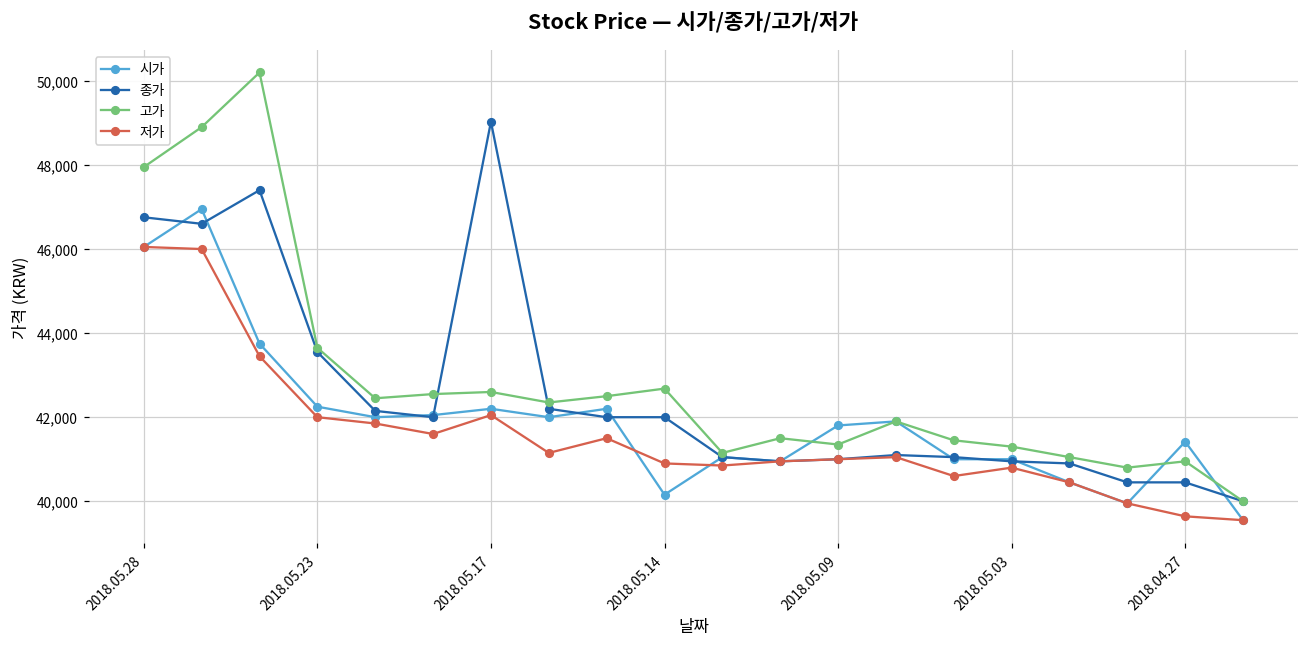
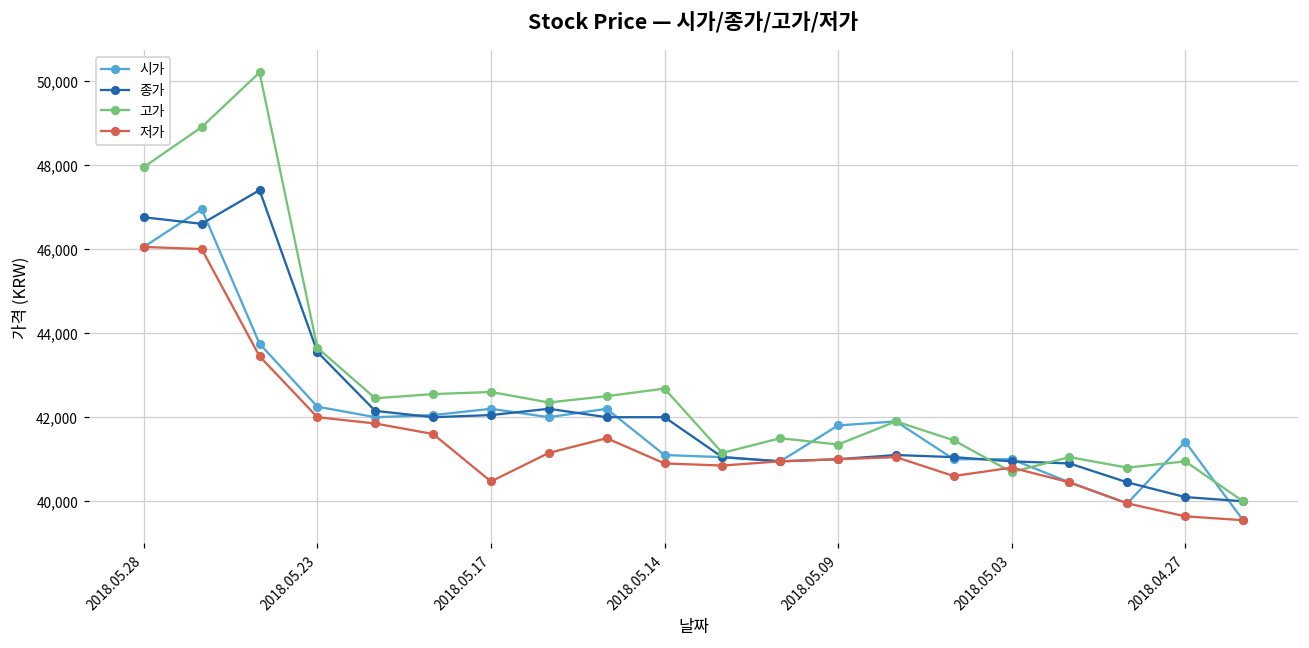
  {
    "시가": {
      "2018.05.23": "42,300",
      "2018.05.17": "42,200",
-     "2018.05.14": "40,200",
+     "2018.05.14": "41,100",
      "2018.05.09": "41,800",
      "2018.04.27": "41,400"
    },
    "종가": {
      "2018.05.28": "46,800",
      "2018.05.23": "43,600",
-     "2018.05.17": "49,000",
+     "2018.05.17": "42,100",
      "2018.05.14": "42,000",
-     "2018.04.27": "40,400"
+     "2018.04.27": "40,100"
    },
    "고가": {
      "2018.05.28": "48,000",
      "2018.05.23": "43,700",
      "2018.05.17": "42,600",
      "2018.05.14": "42,700",
      "2018.05.09": "41,400",
-     "2018.05.03": "41,300",
+     "2018.05.03": "40,700",
      "2018.04.27": "41,000"
    },
    "저가": {
      "2018.05.23": "42,000",
-     "2018.05.17": "42,100",
+     "2018.05.17": "40,500",
      "2018.05.14": "40,900",
      "2018.05.03": "40,800",
      "2018.04.27": "39,600"
    }
  }
